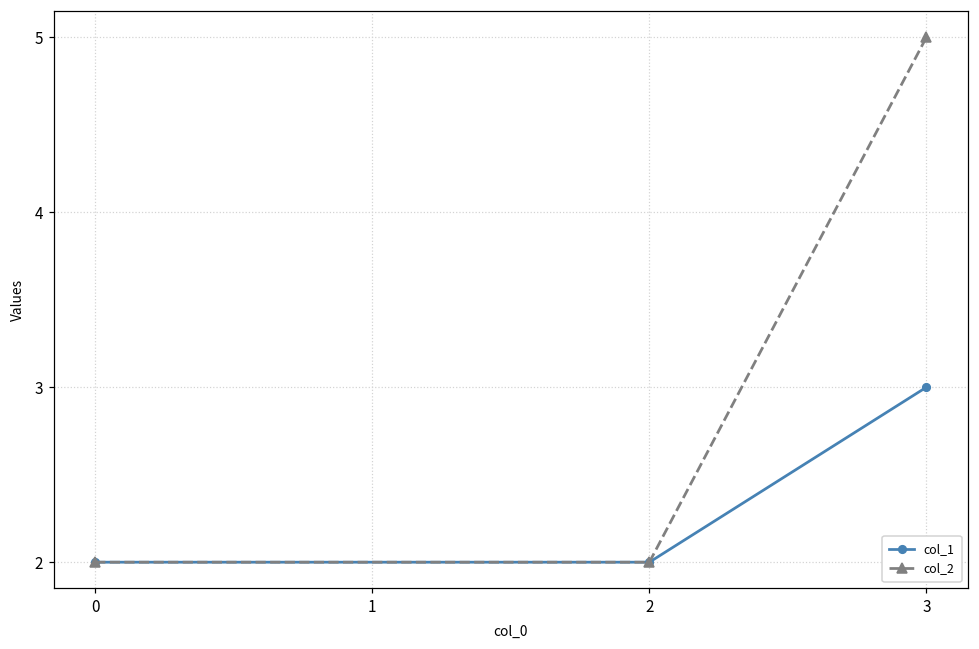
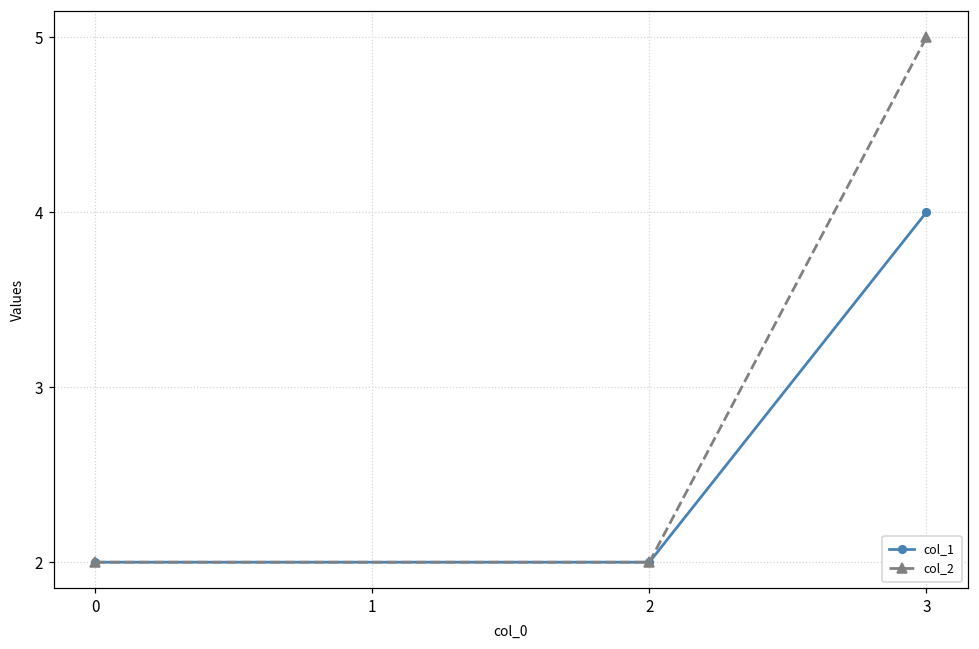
  {
    "col_1": {
-     "3": 3
+     "3": 4
    },
    "col_2": {
      "3": 5
    }
  }
